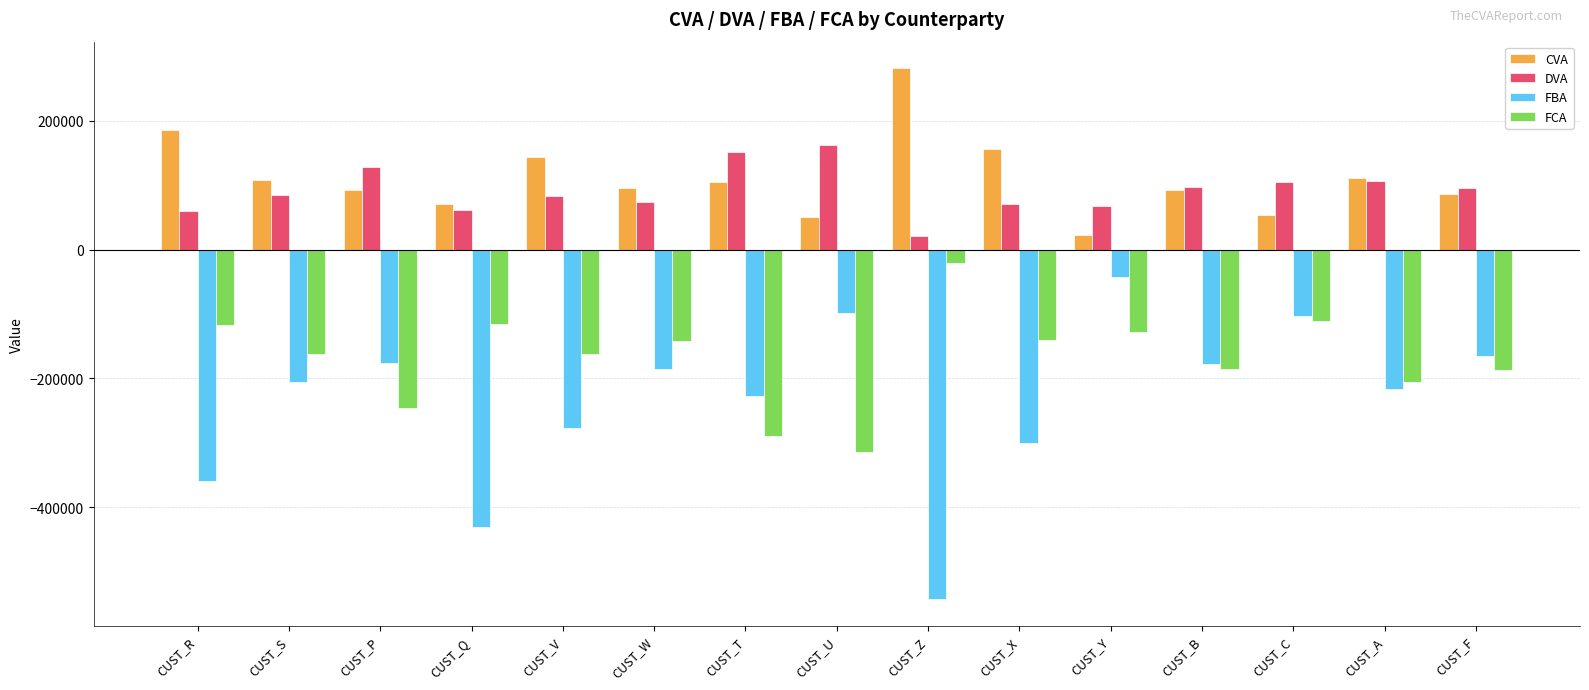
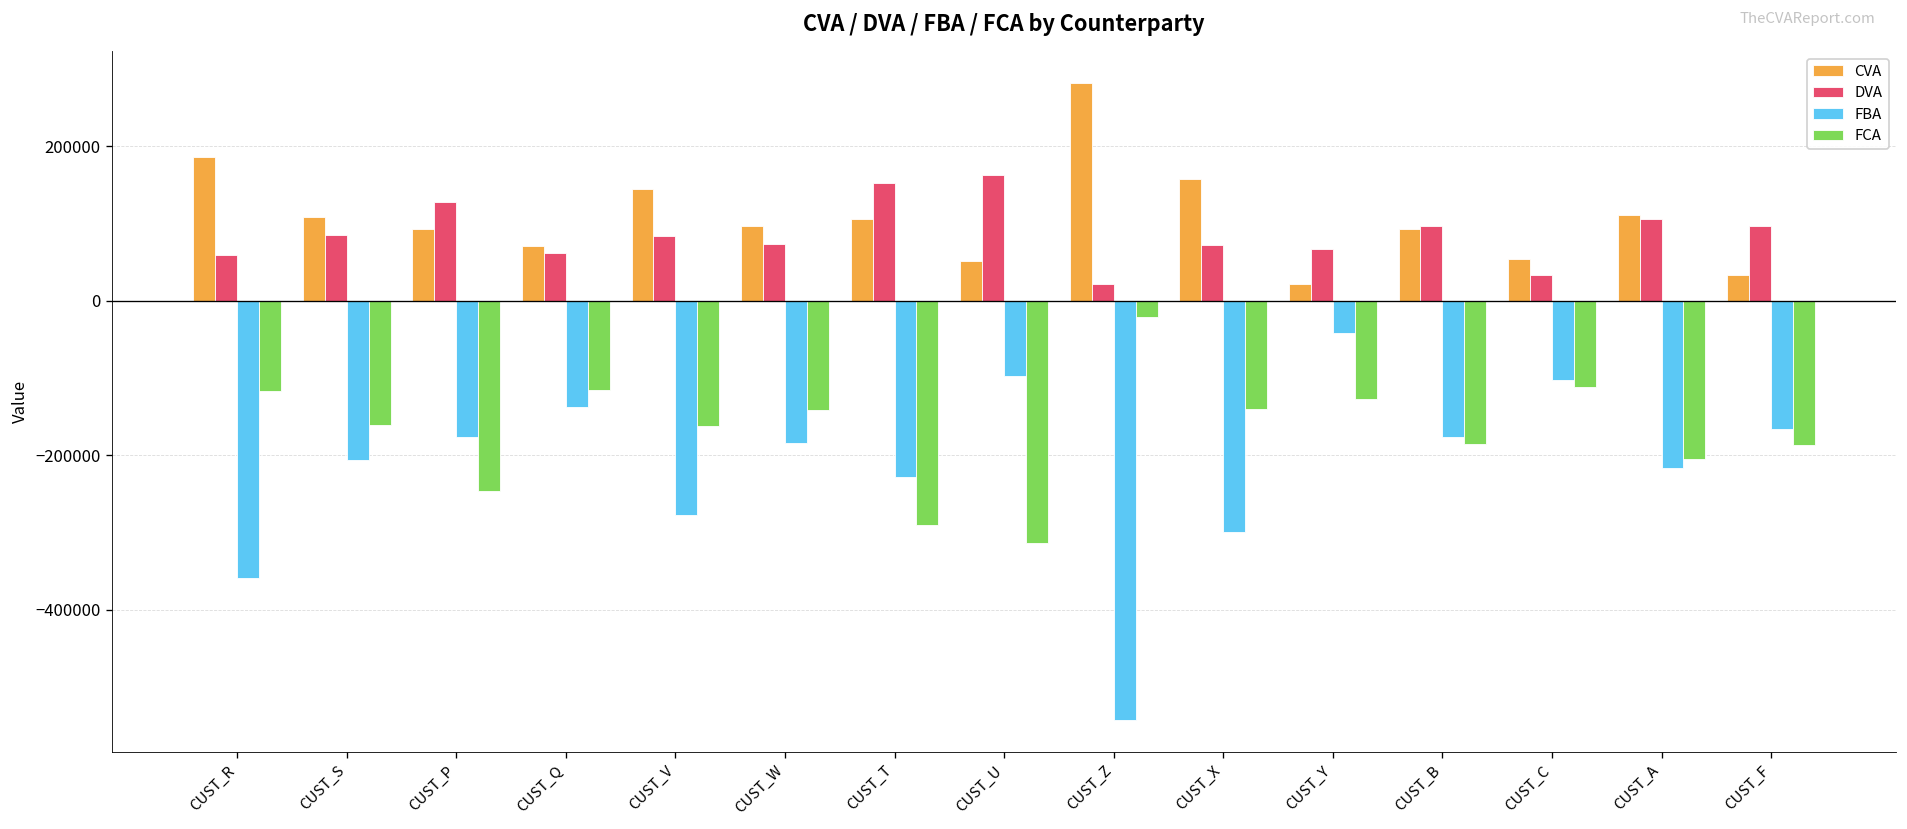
  {
    "CVA": {
      "CUST_R": 190000,
      "CUST_S": 110000,
      "CUST_P": 90000,
      "CUST_Q": 70000,
      "CUST_V": 140000,
      "CUST_W": 100000,
      "CUST_T": 110000,
      "CUST_U": 50000,
      "CUST_Z": 280000,
      "CUST_X": 160000,
      "CUST_Y": 20000,
      "CUST_B": 90000,
      "CUST_C": 50000,
      "CUST_A": 110000,
-     "CUST_F": 90000
+     "CUST_F": 30000
    },
    "DVA": {
      "CUST_R": 60000,
      "CUST_S": 90000,
      "CUST_P": 130000,
      "CUST_Q": 60000,
      "CUST_V": 80000,
      "CUST_W": 70000,
      "CUST_T": 150000,
      "CUST_U": 160000,
      "CUST_Z": 20000,
      "CUST_X": 70000,
      "CUST_Y": 70000,
      "CUST_B": 100000,
-     "CUST_C": 100000,
+     "CUST_C": 30000,
      "CUST_A": 110000,
      "CUST_F": 100000
    },
    "FBA": {
      "CUST_R": -360000,
      "CUST_S": -210000,
      "CUST_P": -180000,
-     "CUST_Q": -430000,
+     "CUST_Q": -140000,
      "CUST_V": -280000,
      "CUST_W": -180000,
      "CUST_T": -230000,
      "CUST_U": -100000,
      "CUST_Z": -540000,
      "CUST_X": -300000,
      "CUST_Y": -40000,
      "CUST_B": -180000,
      "CUST_C": -100000,
      "CUST_A": -220000,
      "CUST_F": -170000
    },
    "FCA": {
      "CUST_R": -120000,
      "CUST_S": -160000,
      "CUST_P": -250000,
      "CUST_Q": -120000,
      "CUST_V": -160000,
      "CUST_W": -140000,
      "CUST_T": -290000,
      "CUST_U": -310000,
      "CUST_Z": -20000,
      "CUST_X": -140000,
      "CUST_Y": -130000,
      "CUST_B": -190000,
      "CUST_C": -110000,
      "CUST_A": -210000,
      "CUST_F": -190000
    }
  }
